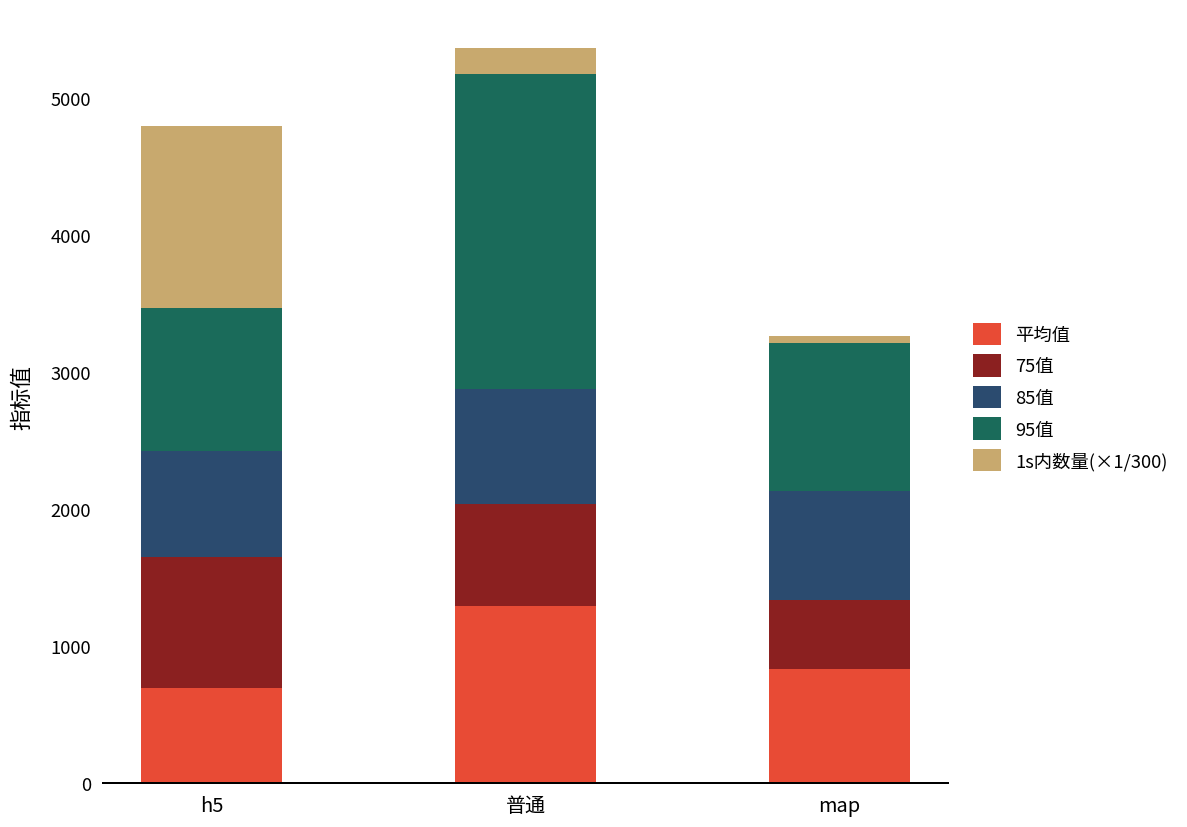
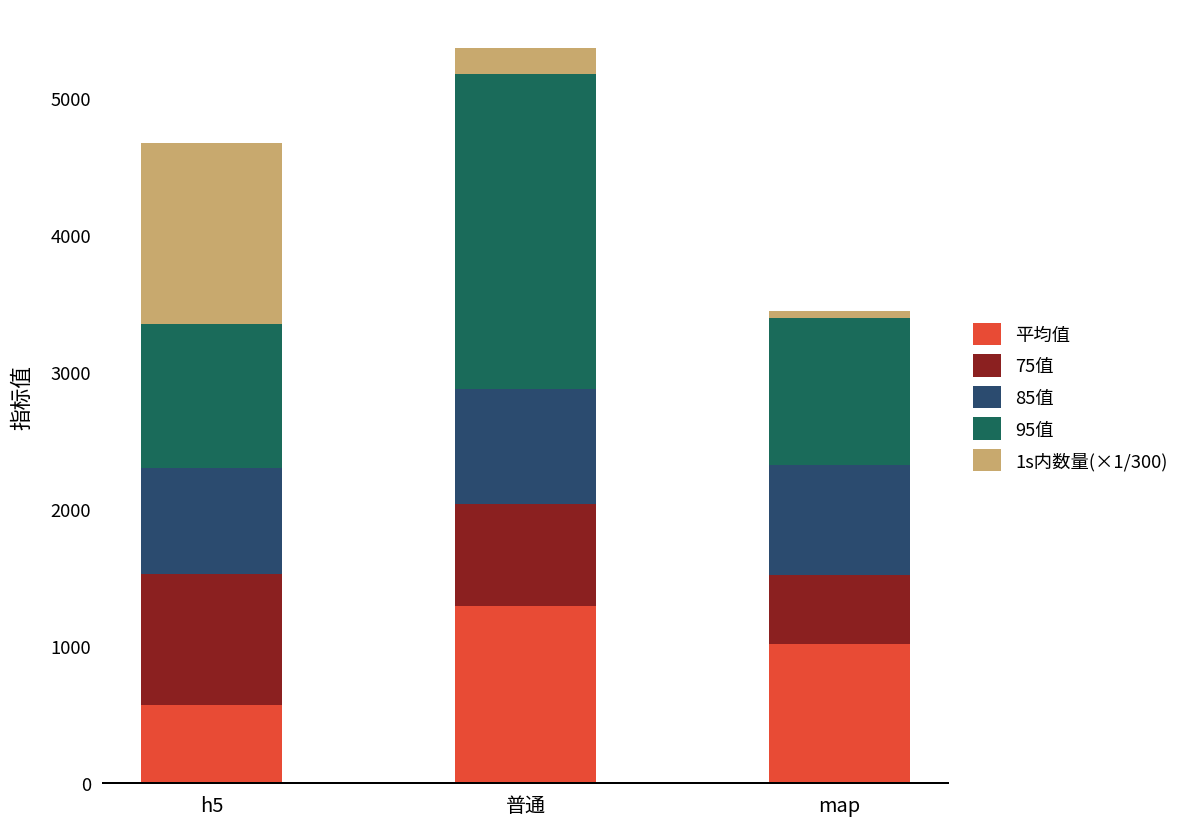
  {
    "平均值": {
-     "h5": 690,
+     "h5": 570,
      "普通": 1290,
-     "map": 830
+     "map": 1020
    },
    "75值": {
      "h5": 960,
      "普通": 750,
      "map": 500
    },
    "1s内数量(×1/300)": {
      "h5": 1330,
      "普通": 190,
      "map": 50
    }
  }
